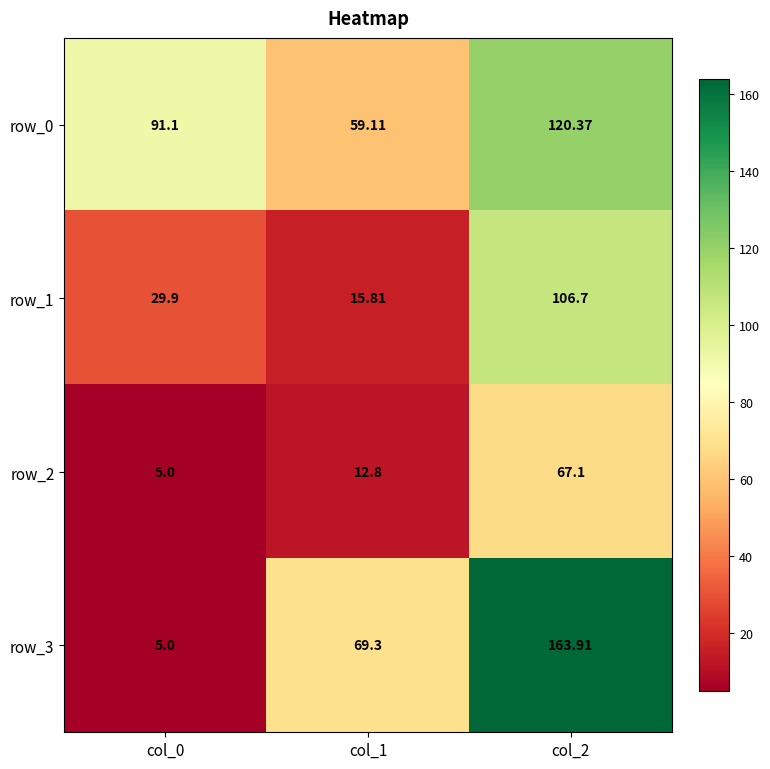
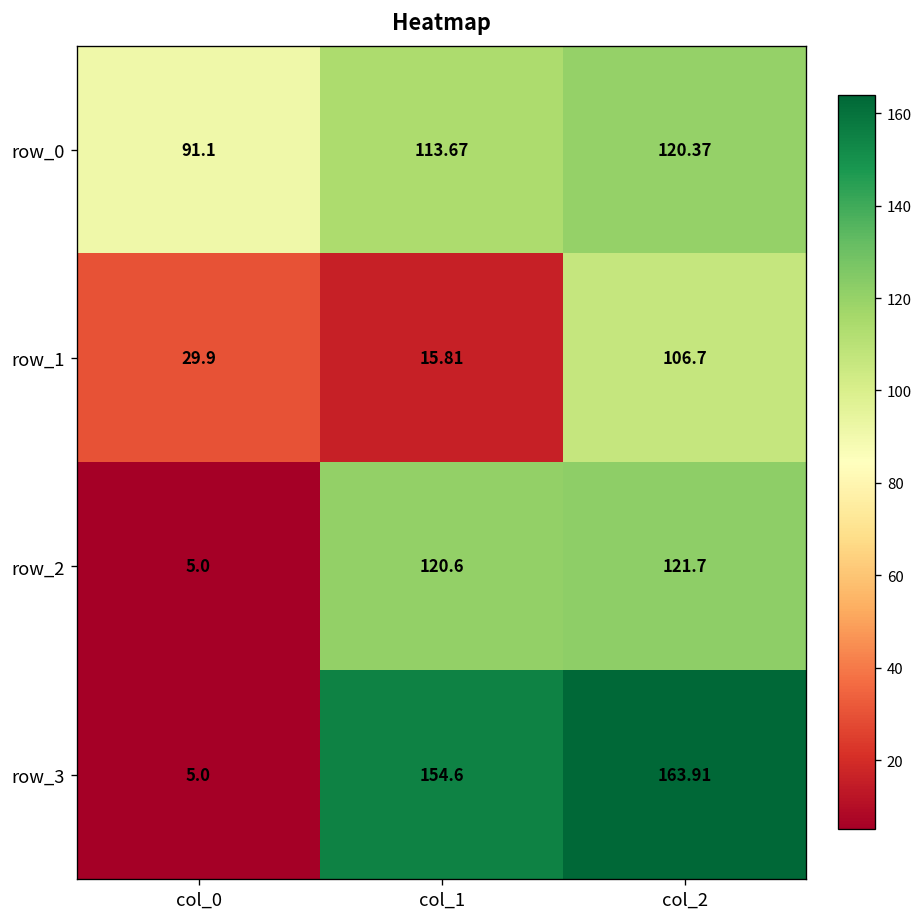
  {
    "row_0": {
      "col_0": 91.1,
-     "col_1": 59.11,
+     "col_1": 113.67,
      "col_2": 120.37
    },
    "row_1": {
      "col_0": 29.9,
      "col_1": 15.81,
      "col_2": 106.7
    },
    "row_2": {
      "col_0": 5.0,
-     "col_1": 12.8,
-     "col_2": 67.1
+     "col_1": 120.6,
+     "col_2": 121.7
    },
    "row_3": {
      "col_0": 5.0,
-     "col_1": 69.3,
+     "col_1": 154.6,
      "col_2": 163.91
    }
  }
